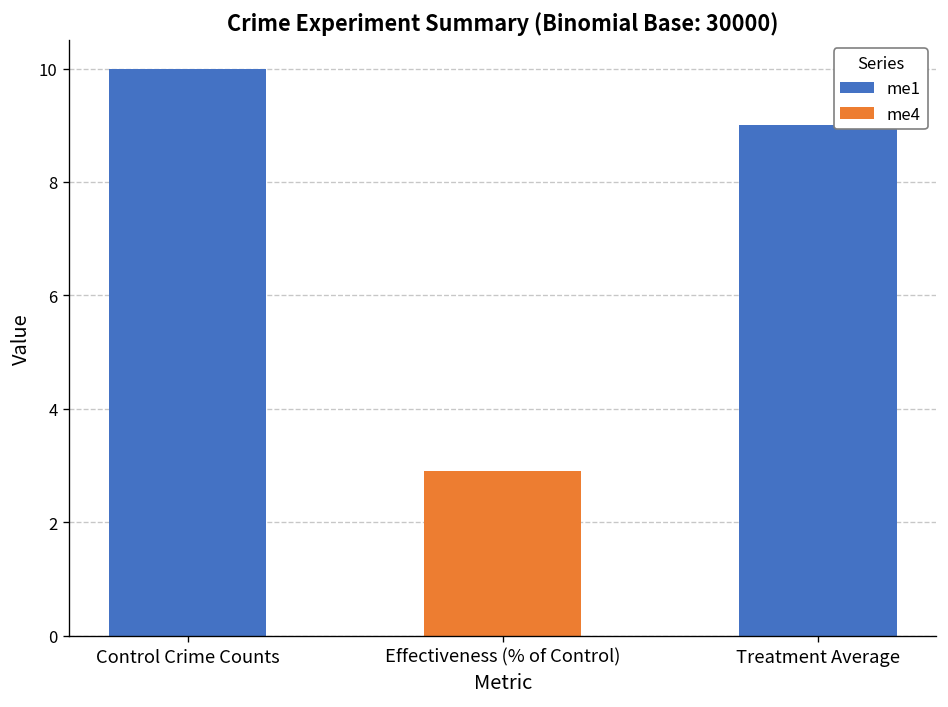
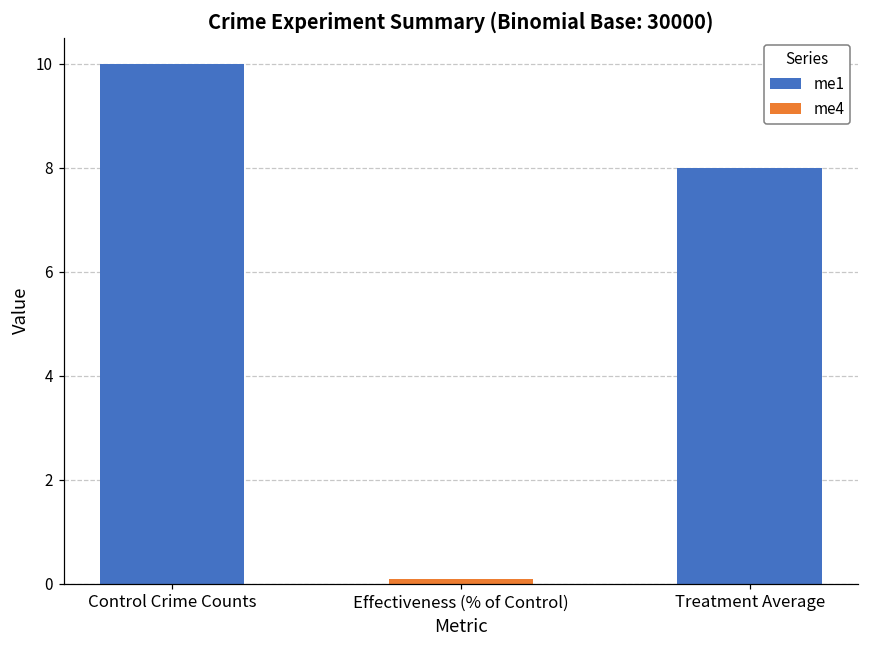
  {
    "me1": {
      "Control Crime Counts": 10,
-     "Treatment Average": 9
+     "Treatment Average": 8
    },
    "me4": {
-     "Effectiveness (% of Control)": 2.9
+     "Effectiveness (% of Control)": 0.1
    }
  }
